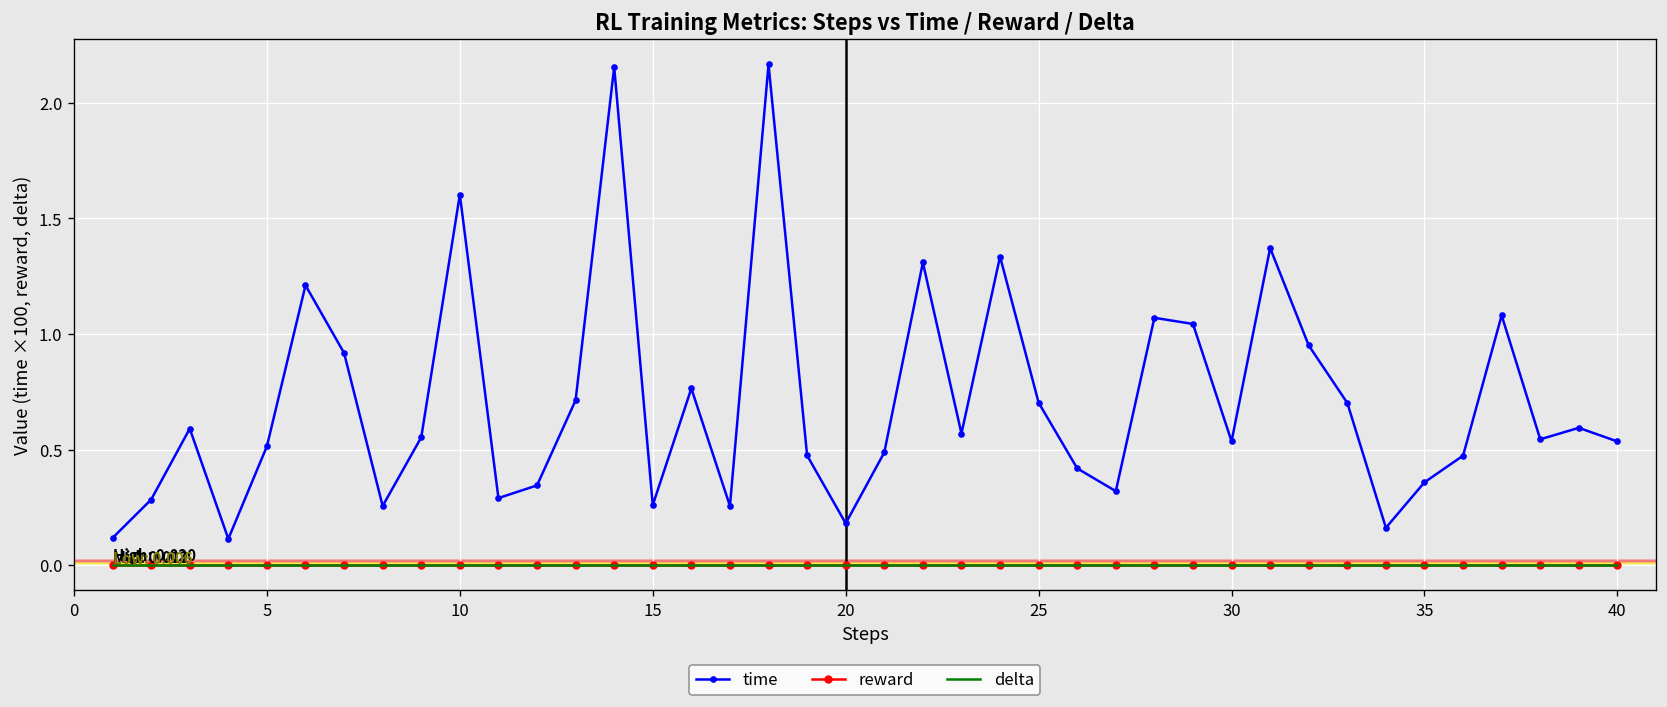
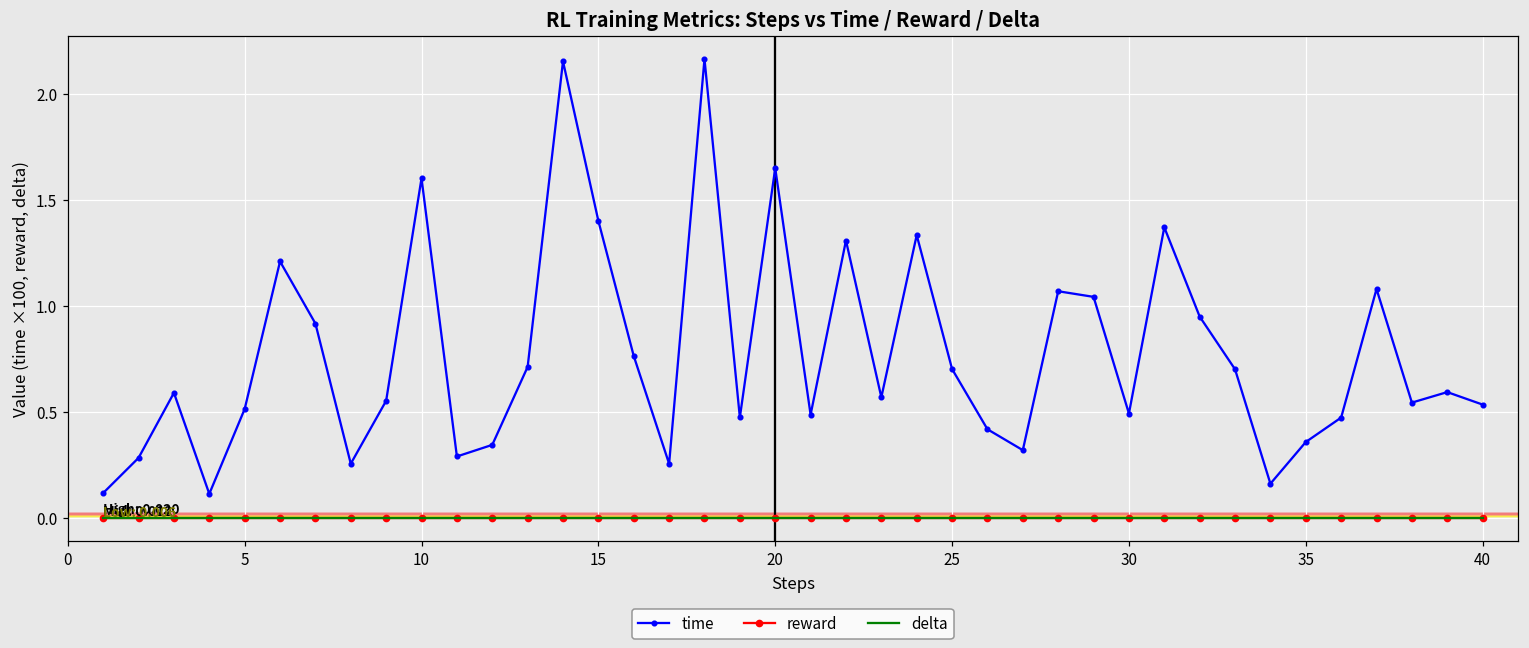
  {
    "time": {
      "5": 0.52,
      "10": 1.60,
-     "15": 0.26,
-     "20": 0.18,
+     "15": 1.40,
+     "20": 1.65,
      "25": 0.70,
-     "30": 0.54,
+     "30": 0.49,
      "35": 0.36,
      "40": 0.54
    },
    "delta": {
      "5": 0.00,
      "10": 0.00,
      "15": 0.00,
      "20": 0.00,
      "25": 0.00,
      "30": 0.00,
      "35": 0.00,
      "40": 0.00
    }
  }
